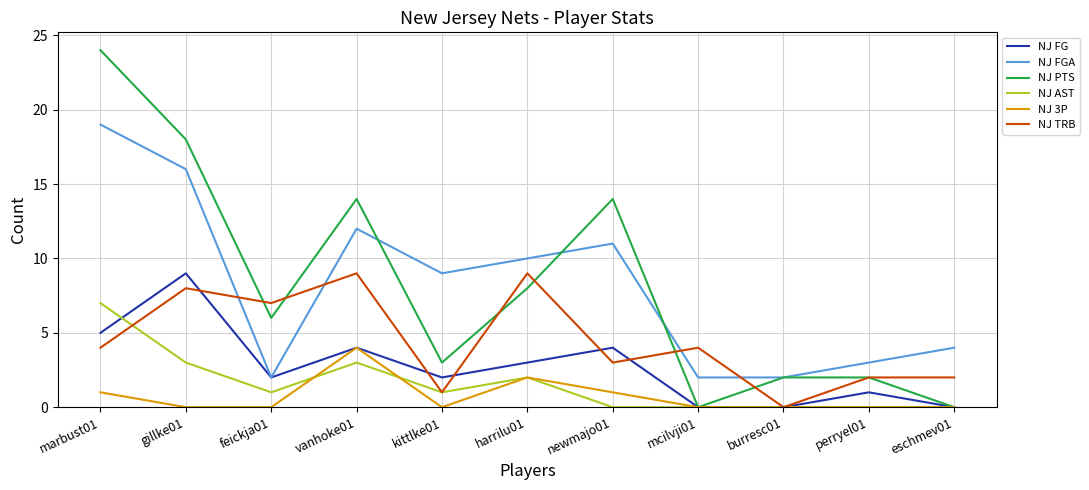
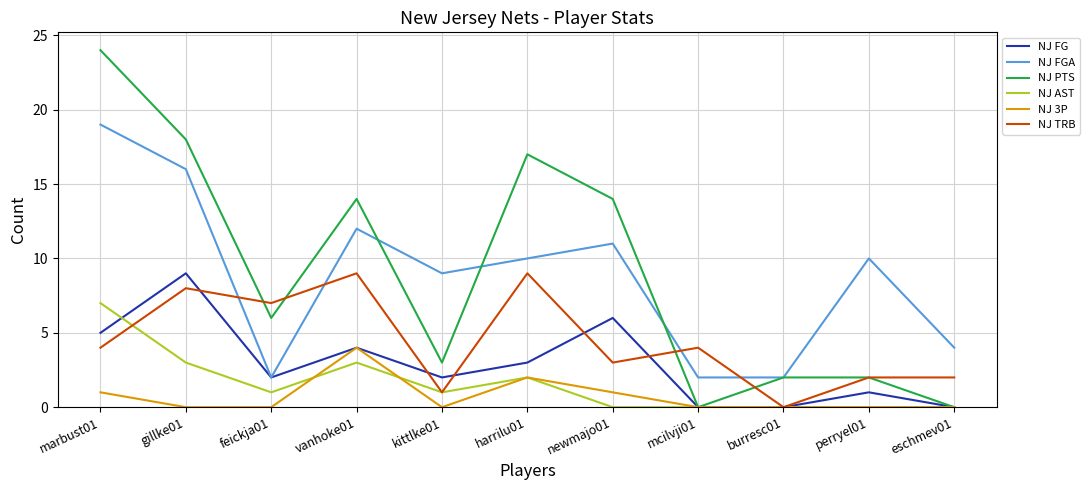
  {
    "NJ FG": {
      "marbust01": 5,
      "gillke01": 9,
      "kittlke01": 2,
      "harrilu01": 3,
-     "newmajo01": 4,
+     "newmajo01": 6,
      "perryel01": 1
    },
    "NJ FGA": {
      "marbust01": 19,
      "gillke01": 16,
      "vanhoke01": 12,
      "kittlke01": 9,
      "harrilu01": 10,
      "newmajo01": 11,
      "mcilvji01": 2,
-     "perryel01": 3,
+     "perryel01": 10,
      "eschmev01": 4
    },
    "NJ PTS": {
      "marbust01": 24,
      "gillke01": 18,
      "feickja01": 6,
      "vanhoke01": 14,
      "kittlke01": 3,
-     "harrilu01": 8,
+     "harrilu01": 17,
      "newmajo01": 14
    },
    "NJ AST": {
      "marbust01": 7,
      "gillke01": 3,
      "feickja01": 1,
      "vanhoke01": 3,
      "newmajo01": 0
    },
    "NJ 3P": {
      "marbust01": 1,
      "gillke01": 0,
      "feickja01": 0,
      "kittlke01": 0,
      "newmajo01": 1
    },
    "NJ TRB": {
      "marbust01": 4,
      "gillke01": 8,
      "feickja01": 7,
      "vanhoke01": 9,
      "harrilu01": 9,
      "newmajo01": 3,
      "mcilvji01": 4,
      "eschmev01": 2
    }
  }
